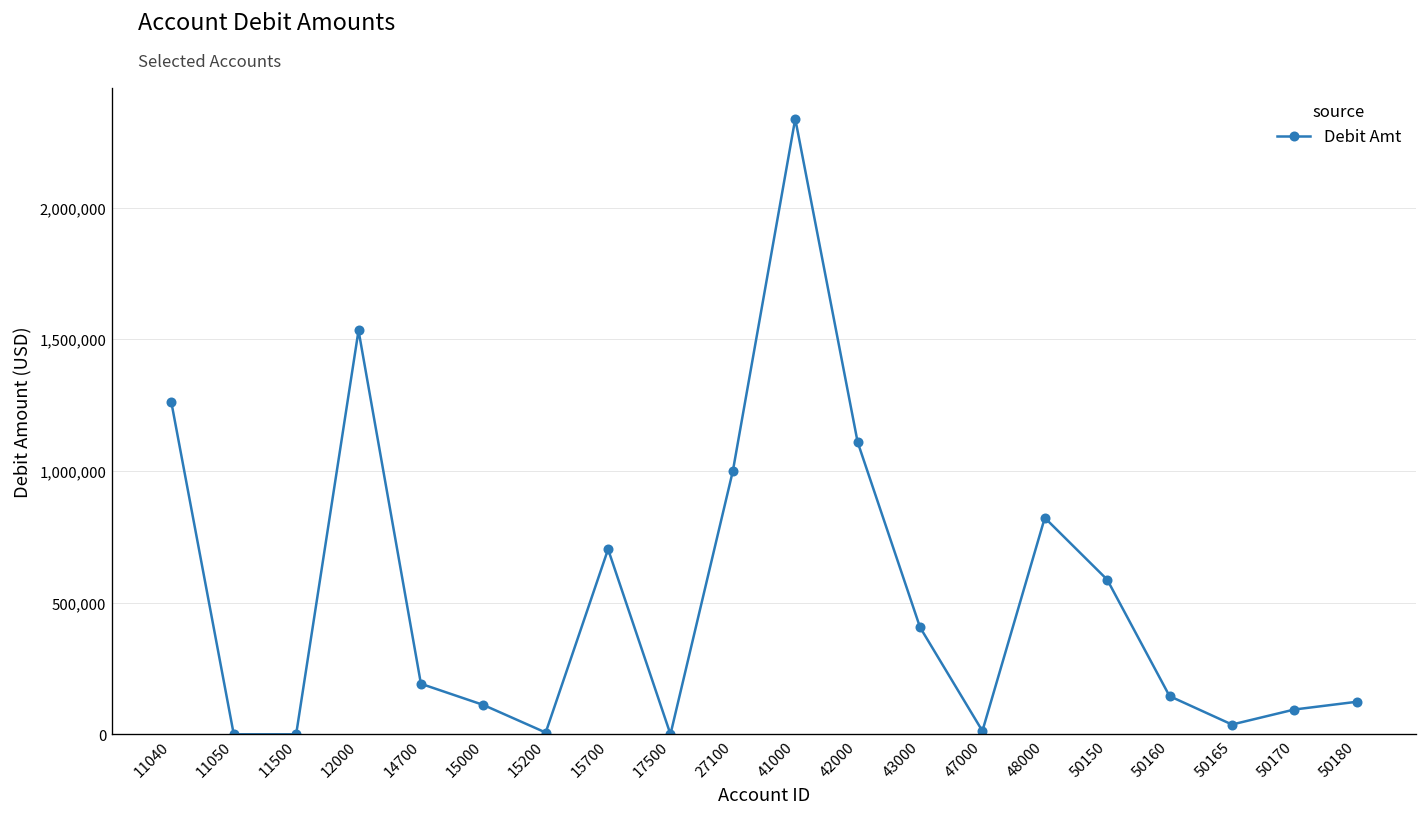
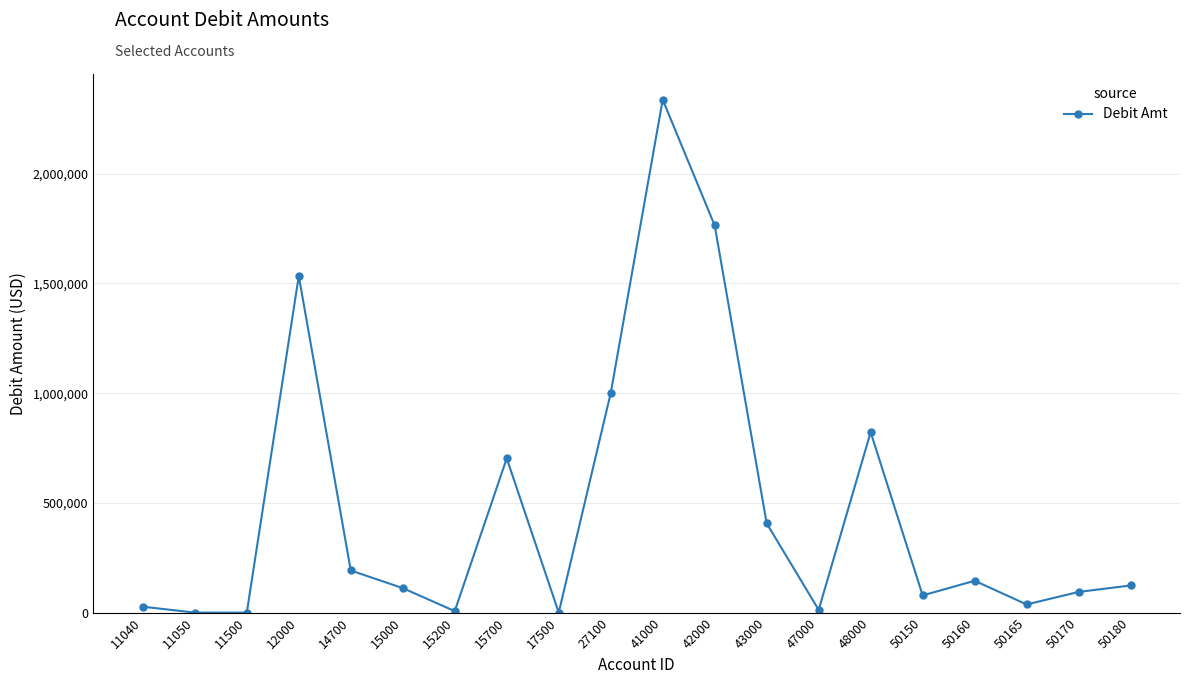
  {
-   "11040": "1,260,000",
+   "11040": "30,000",
    "11050": "0",
    "11500": "0",
    "12000": "1,530,000",
    "14700": "190,000",
    "15000": "110,000",
    "15200": "10,000",
    "15700": "700,000",
    "17500": "0",
    "27100": "1,000,000",
    "41000": "2,340,000",
-   "42000": "1,110,000",
+   "42000": "1,760,000",
    "43000": "410,000",
    "47000": "10,000",
    "48000": "820,000",
-   "50150": "590,000",
+   "50150": "80,000",
    "50160": "150,000",
    "50165": "40,000",
    "50170": "90,000",
    "50180": "120,000"
  }
